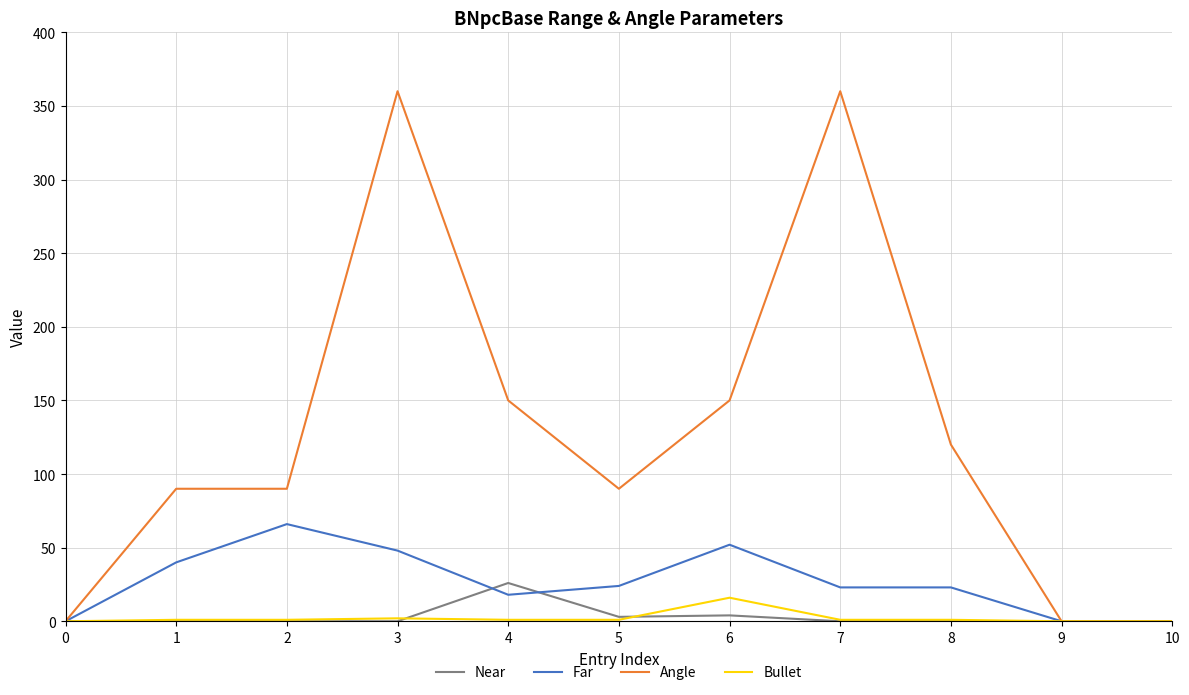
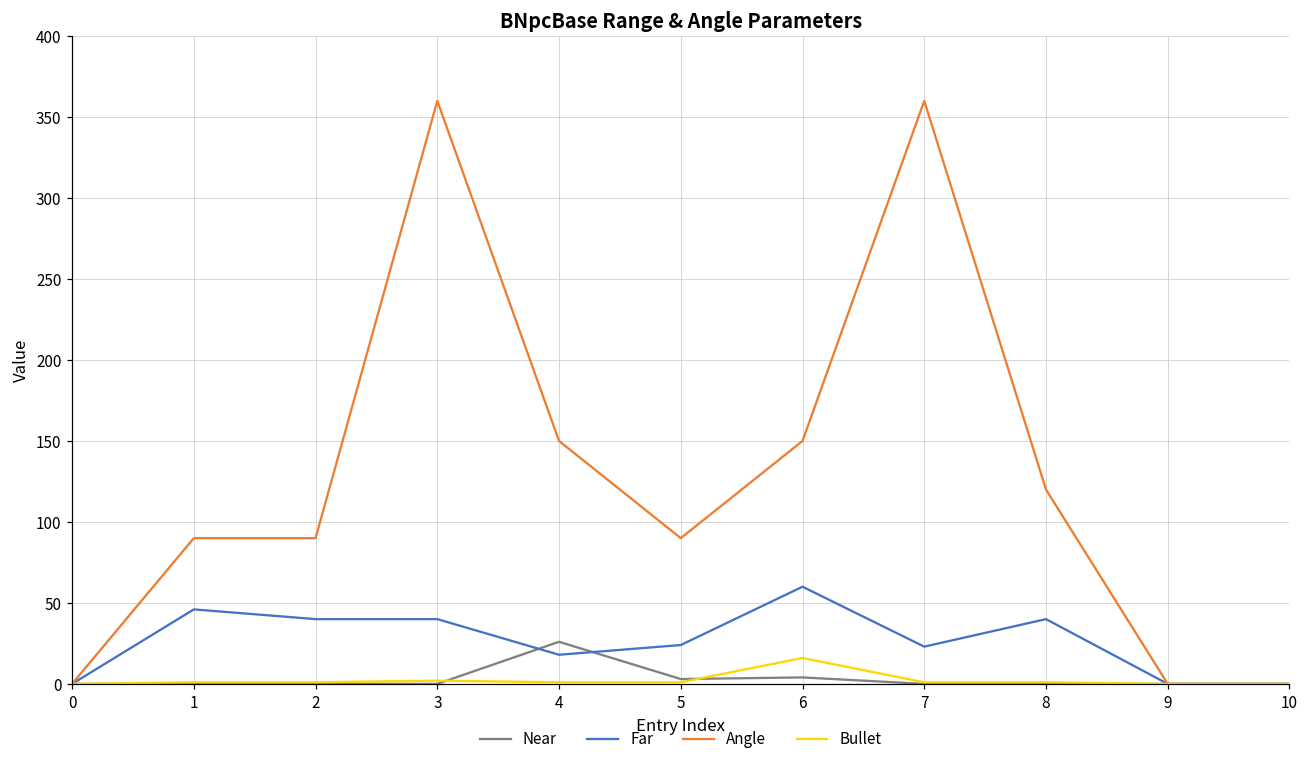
  {
    "Near": {
      "3": 0,
      "4": 26,
      "5": 3,
      "6": 4
    },
    "Far": {
-     "1": 40,
-     "2": 66,
-     "3": 48,
+     "1": 46,
+     "2": 40,
+     "3": 40,
      "4": 18,
      "5": 24,
-     "6": 52,
+     "6": 60,
      "7": 23,
-     "8": 23
+     "8": 40
    },
    "Angle": {
      "1": 90,
      "2": 90,
      "3": 360,
      "4": 150,
      "5": 90,
      "6": 150,
      "7": 360,
      "8": 120
    },
    "Bullet": {
      "3": 2,
      "4": 1,
      "5": 1,
      "6": 16
    }
  }
